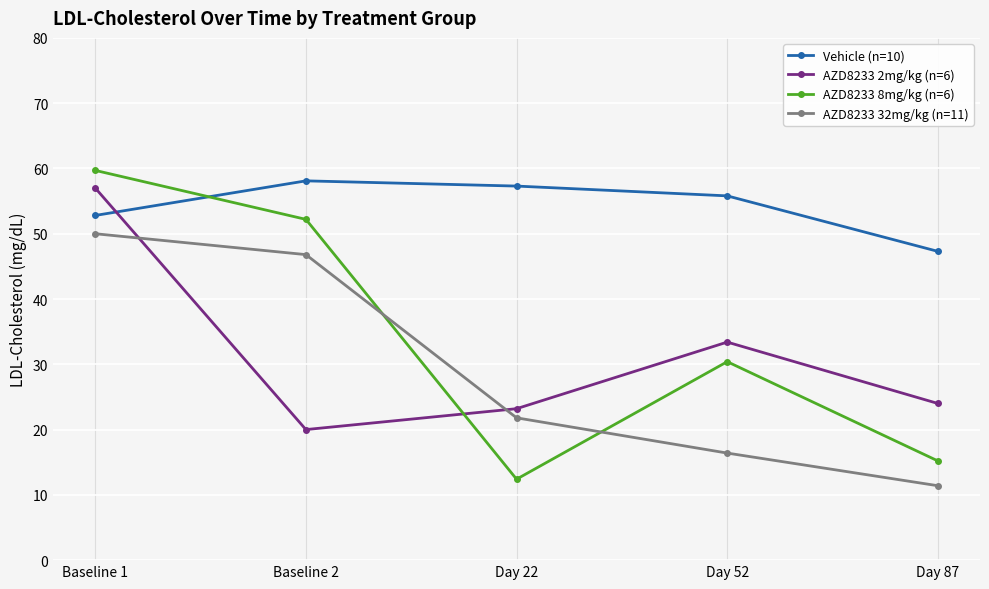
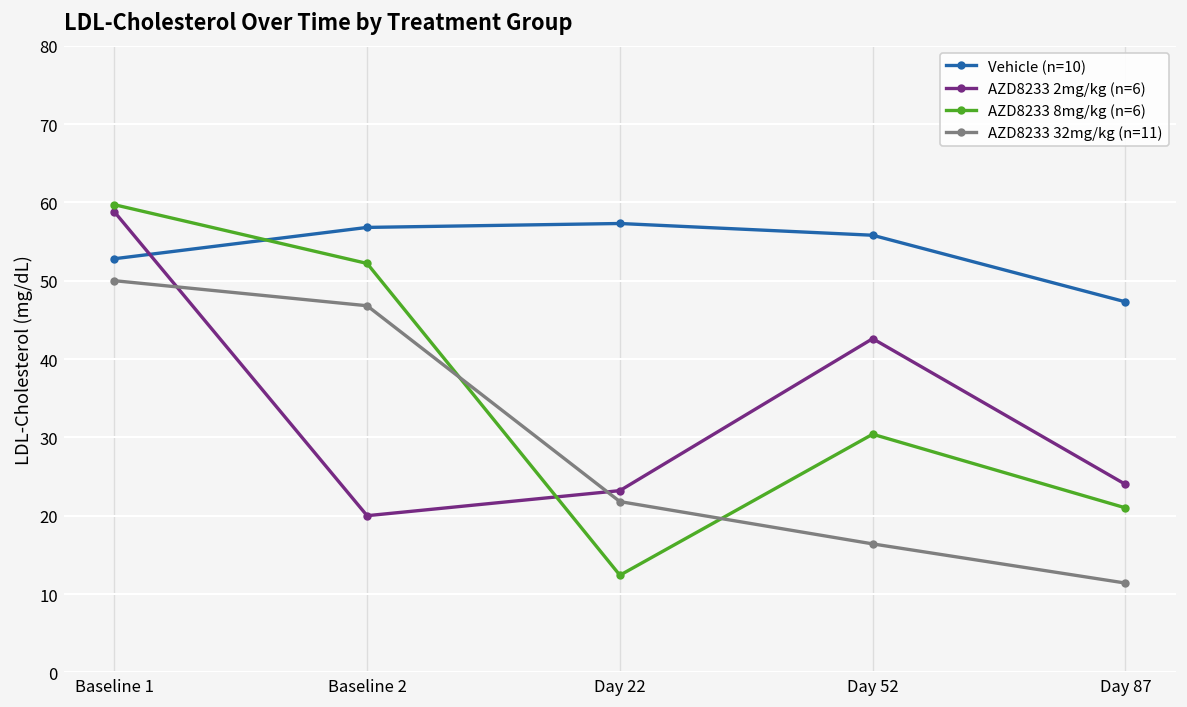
  {
    "Vehicle (n=10)": {
      "Baseline 1": 53,
-     "Baseline 2": 58,
+     "Baseline 2": 57,
      "Day 22": 57,
      "Day 52": 56,
      "Day 87": 47
    },
    "AZD8233 2mg/kg (n=6)": {
-     "Baseline 1": 57,
+     "Baseline 1": 59,
      "Baseline 2": 20,
      "Day 22": 23,
-     "Day 52": 33,
+     "Day 52": 43,
      "Day 87": 24
    },
    "AZD8233 8mg/kg (n=6)": {
      "Baseline 1": 60,
      "Baseline 2": 52,
      "Day 22": 12,
      "Day 52": 30,
-     "Day 87": 15
+     "Day 87": 21
    },
    "AZD8233 32mg/kg (n=11)": {
      "Baseline 1": 50,
      "Baseline 2": 47,
      "Day 22": 22,
      "Day 52": 16,
      "Day 87": 11
    }
  }
